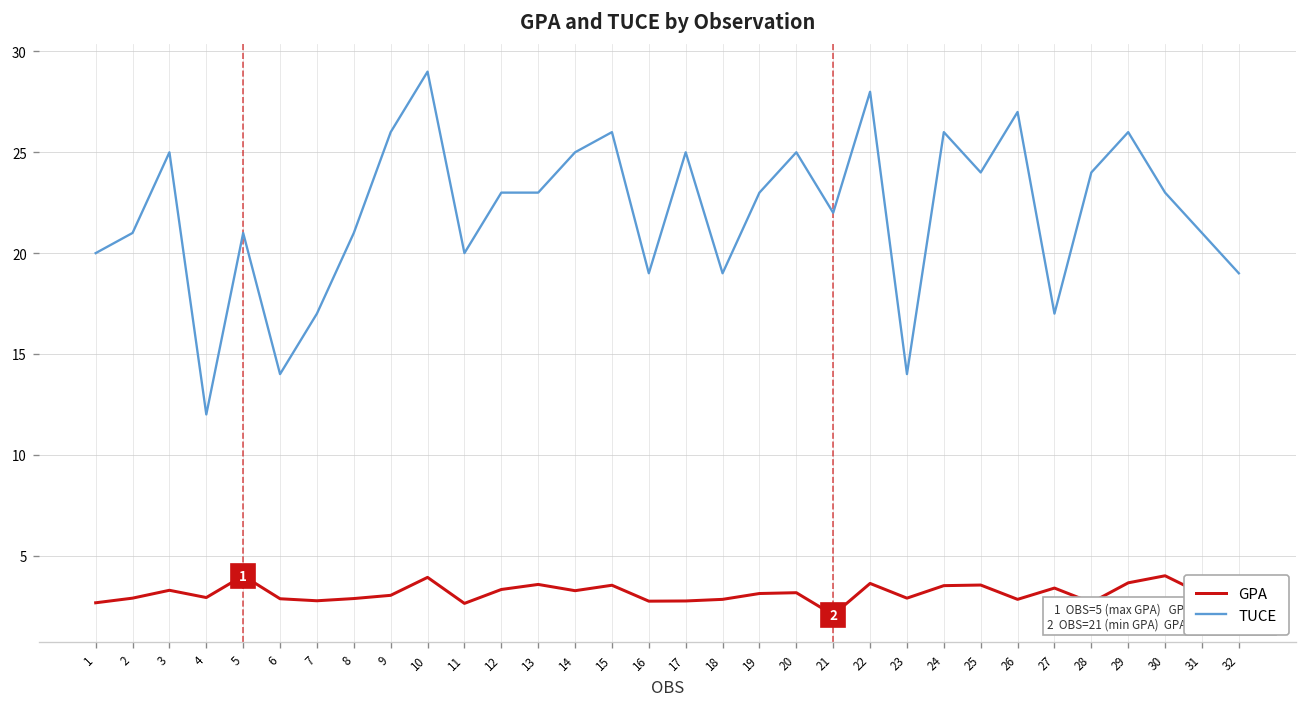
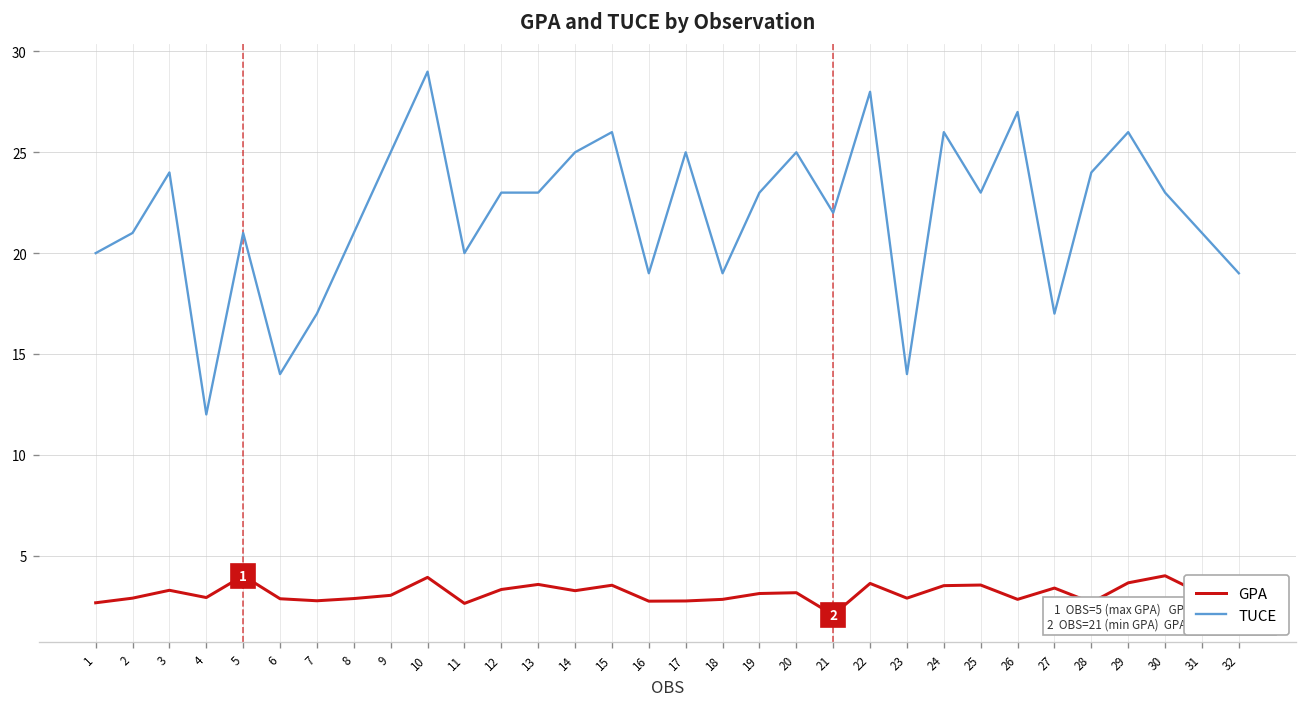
  {
    "TUCE": {
      "1": 20,
      "2": 21,
-     "3": 25,
+     "3": 24,
      "4": 12,
      "5": 21,
      "6": 14,
      "7": 17,
      "8": 21,
-     "9": 26,
+     "9": 25,
      "10": 29,
      "11": 20,
      "12": 23,
      "13": 23,
      "14": 25,
      "15": 26,
      "16": 19,
      "17": 25,
      "18": 19,
      "19": 23,
      "20": 25,
      "21": 22,
      "22": 28,
      "23": 14,
      "24": 26,
-     "25": 24,
+     "25": 23,
      "26": 27,
      "27": 17,
      "28": 24,
      "29": 26,
      "30": 23,
      "31": 21,
      "32": 19
    }
  }
